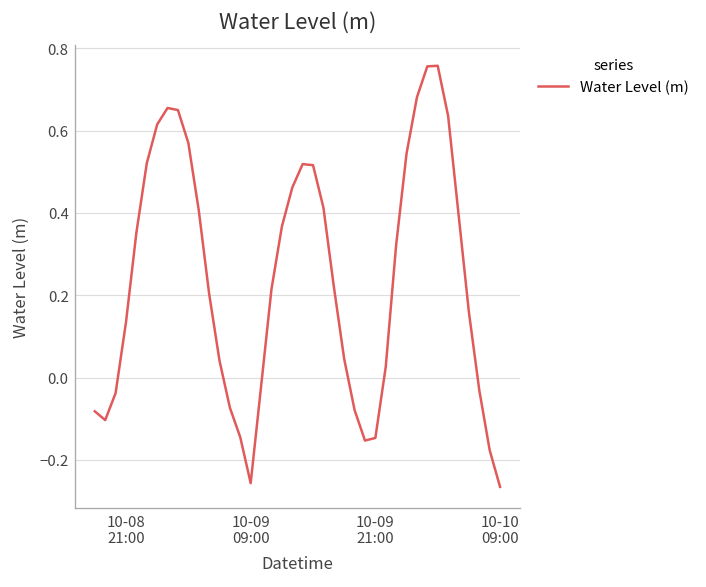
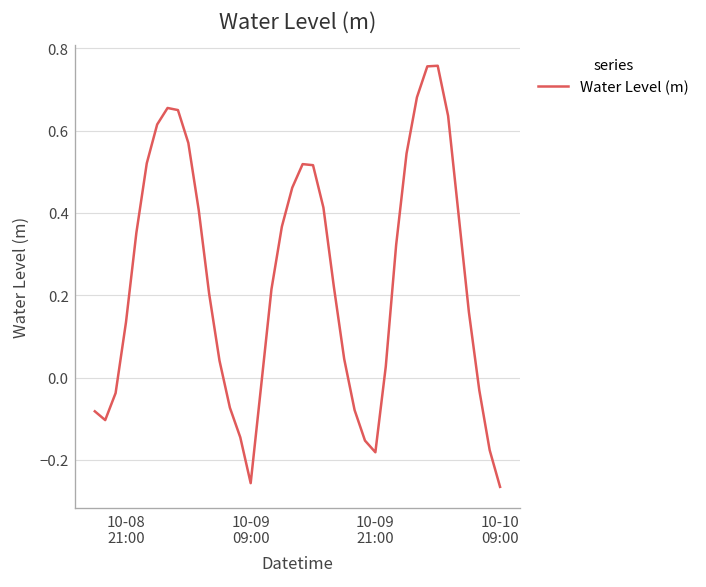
  {
    "10-08 21:00": 0.13,
    "10-09 09:00": -0.26,
-   "10-09 21:00": -0.15,
+   "10-09 21:00": -0.18,
    "10-10 09:00": -0.27
  }
